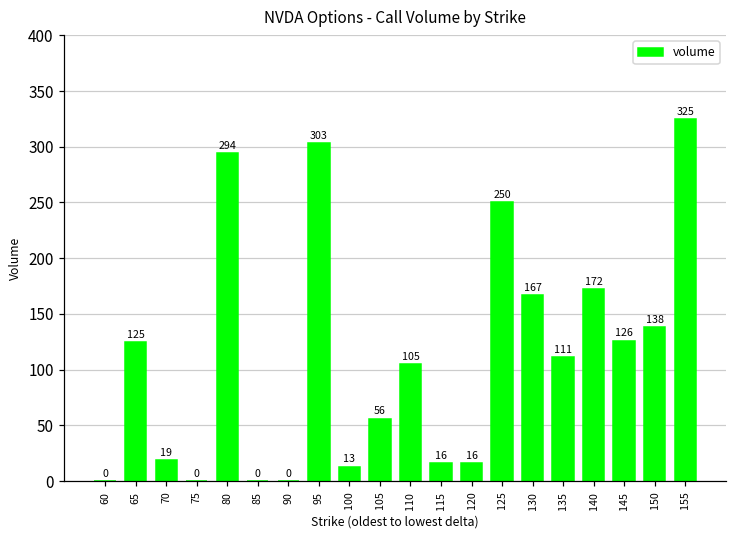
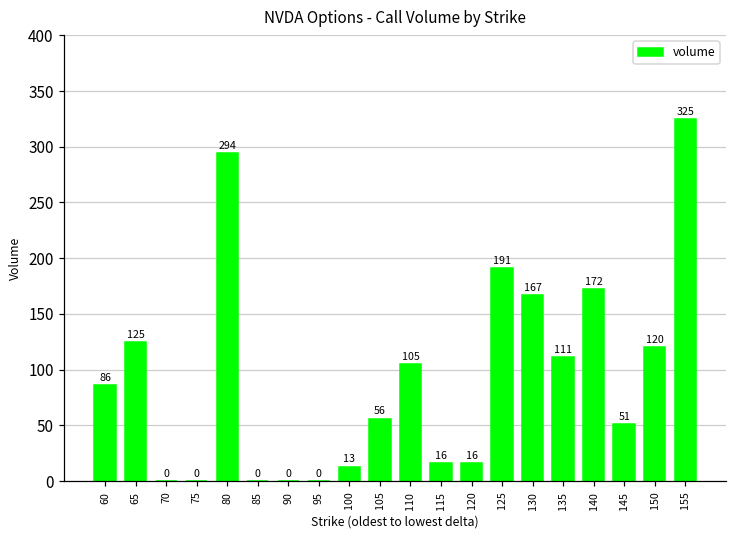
  {
-   "60": 0,
+   "60": 86,
    "65": 125,
-   "70": 19,
+   "70": 0,
    "75": 0,
    "80": 294,
    "85": 0,
    "90": 0,
-   "95": 303,
+   "95": 0,
    "100": 13,
    "105": 56,
    "110": 105,
    "115": 16,
    "120": 16,
-   "125": 250,
+   "125": 191,
    "130": 167,
    "135": 111,
    "140": 172,
-   "145": 126,
-   "150": 138,
+   "145": 51,
+   "150": 120,
    "155": 325
  }
